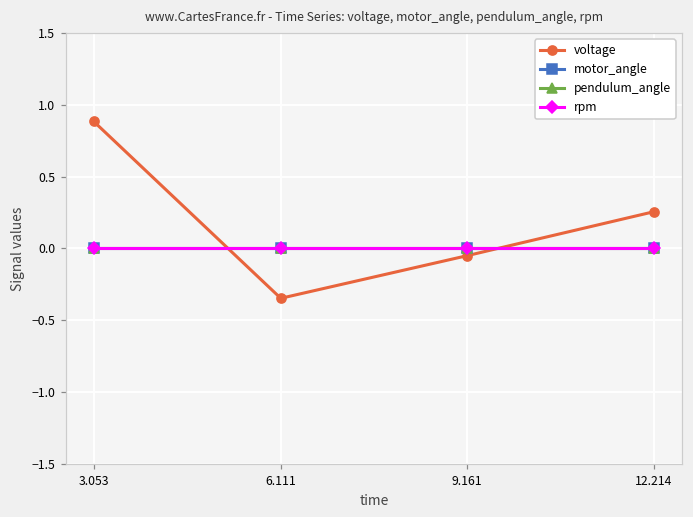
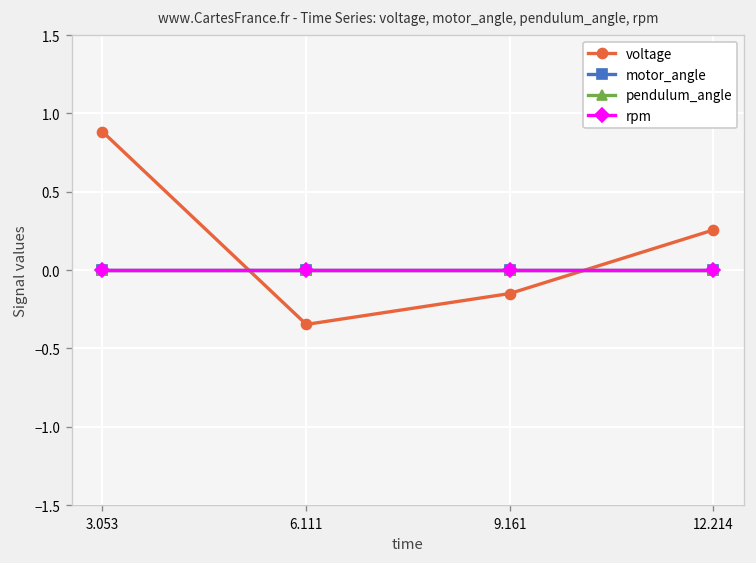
  {
    "voltage": {
      "3.053": 0.88,
      "6.111": -0.35,
-     "9.161": -0.05,
+     "9.161": -0.15,
      "12.214": 0.26
    },
    "rpm": {
      "3.053": 0.00,
      "6.111": 0.00,
      "9.161": 0.00,
      "12.214": 0.00
    }
  }
